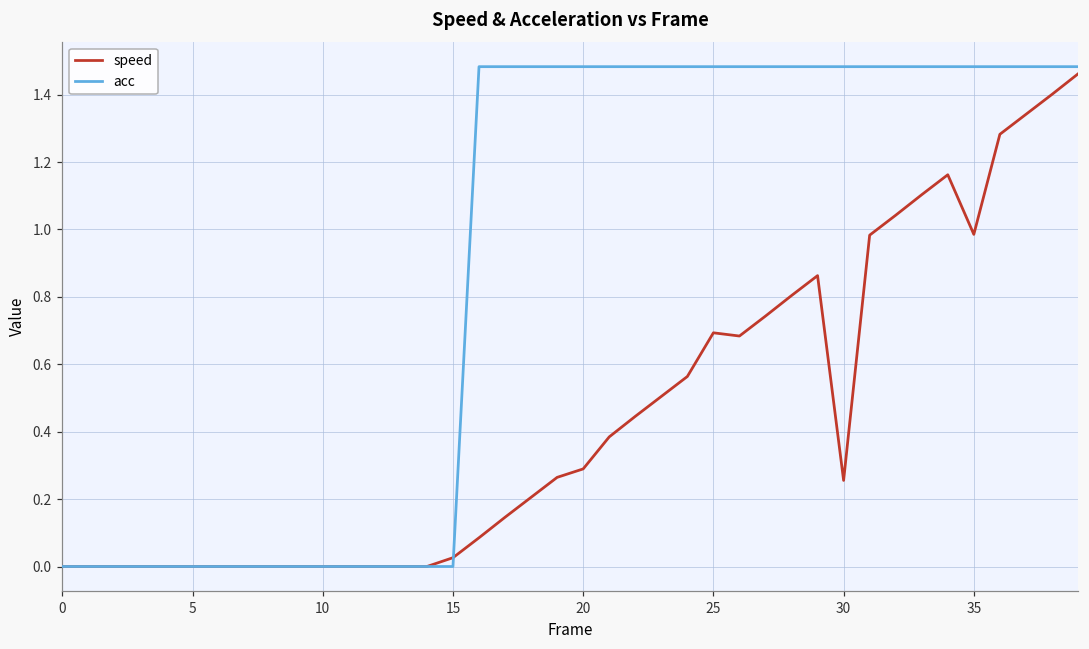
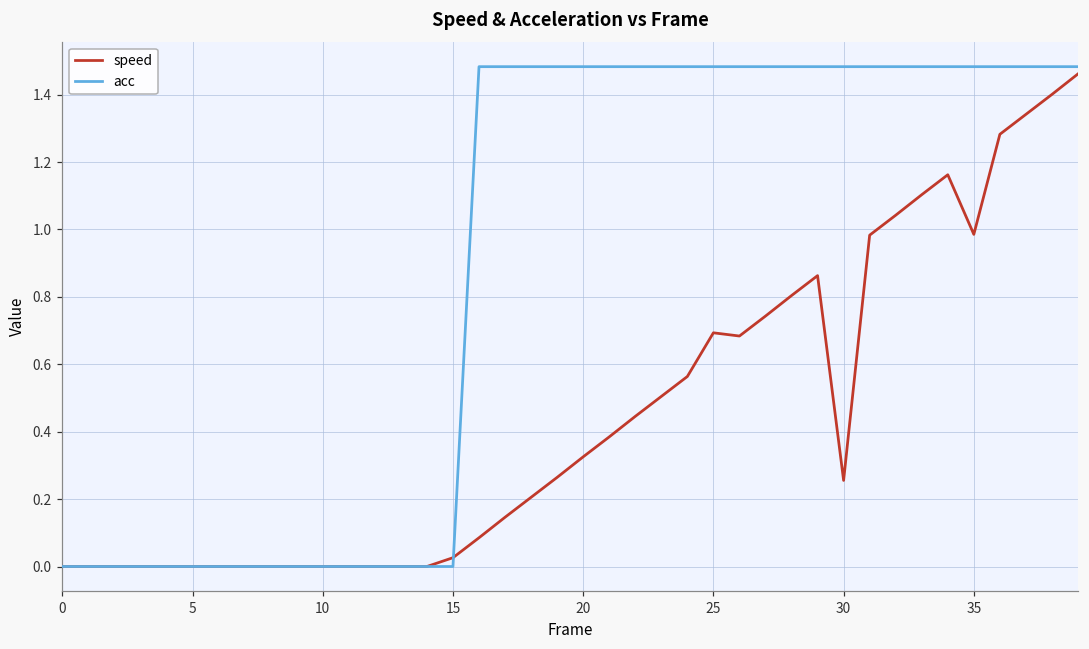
  {
    "speed": {
      "15": 0.03,
-     "20": 0.29,
+     "20": 0.33,
      "25": 0.69,
      "30": 0.26,
      "35": 0.99
    },
    "acc": {
      "15": 0.00,
      "20": 1.48,
      "25": 1.48,
      "30": 1.48,
      "35": 1.48
    }
  }
